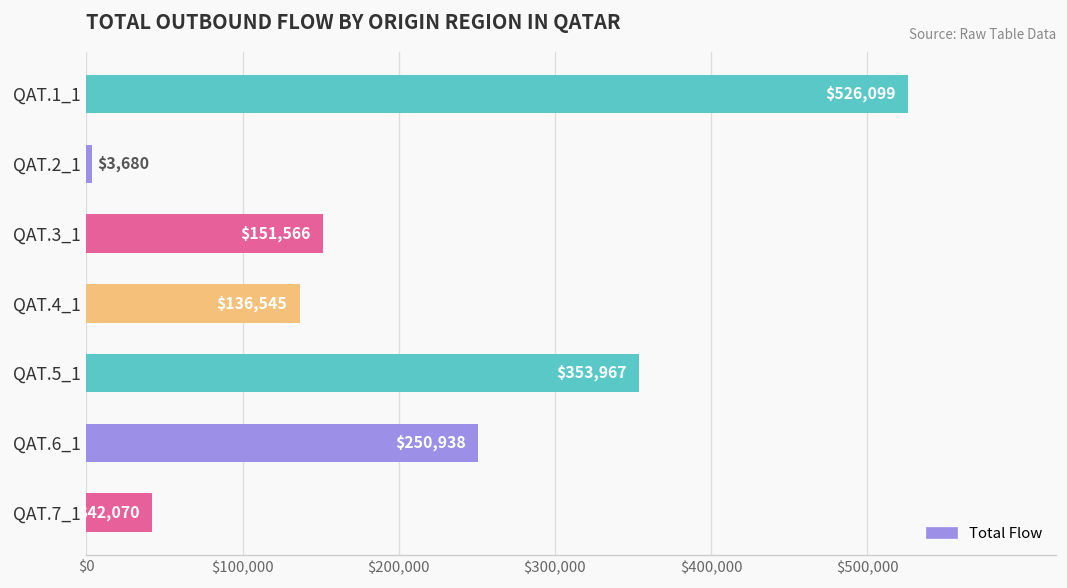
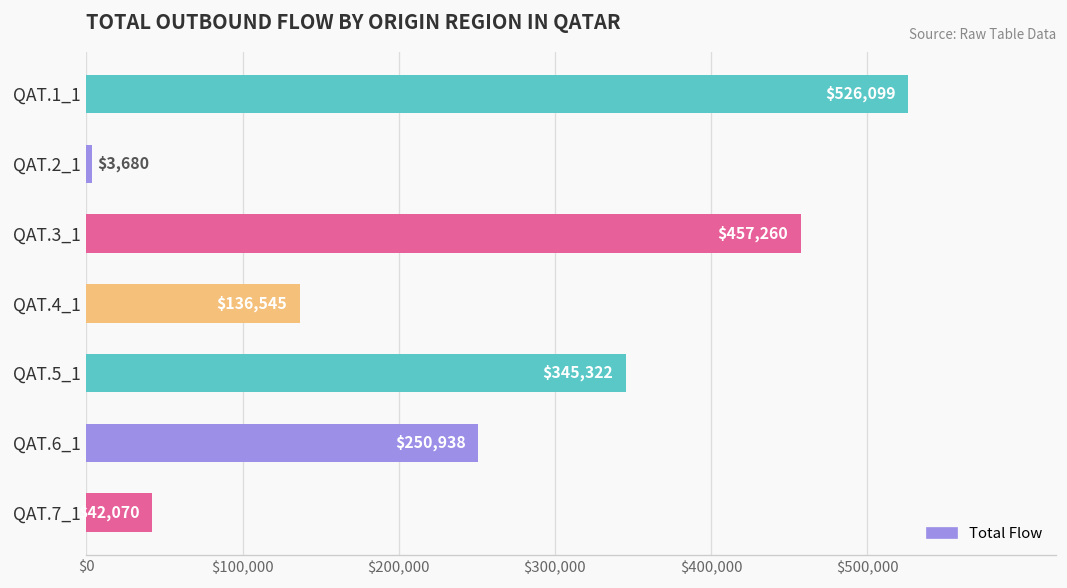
  {
    "QAT.1_1": "$526,099",
    "QAT.2_1": "$3,680",
-   "QAT.3_1": "$151,566",
+   "QAT.3_1": "$457,260",
    "QAT.4_1": "$136,545",
-   "QAT.5_1": "$353,967",
+   "QAT.5_1": "$345,322",
    "QAT.6_1": "$250,938",
    "QAT.7_1": "$42,070"
  }
